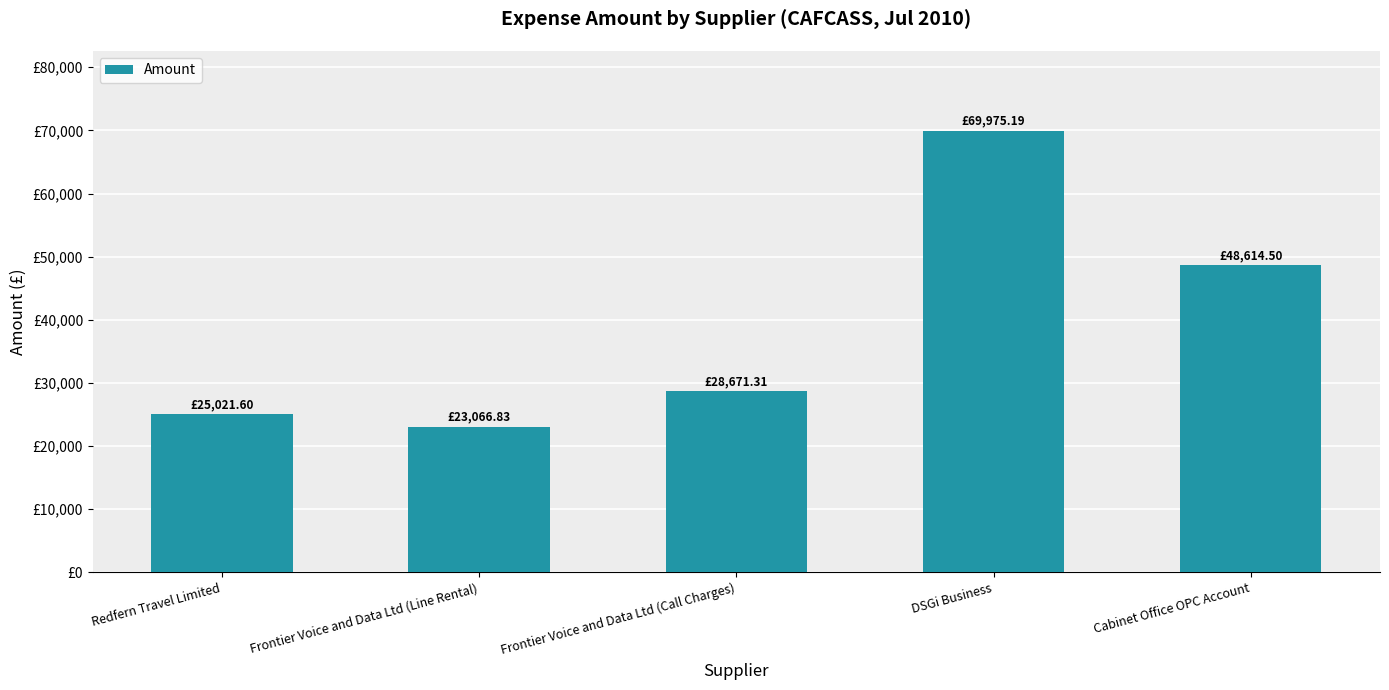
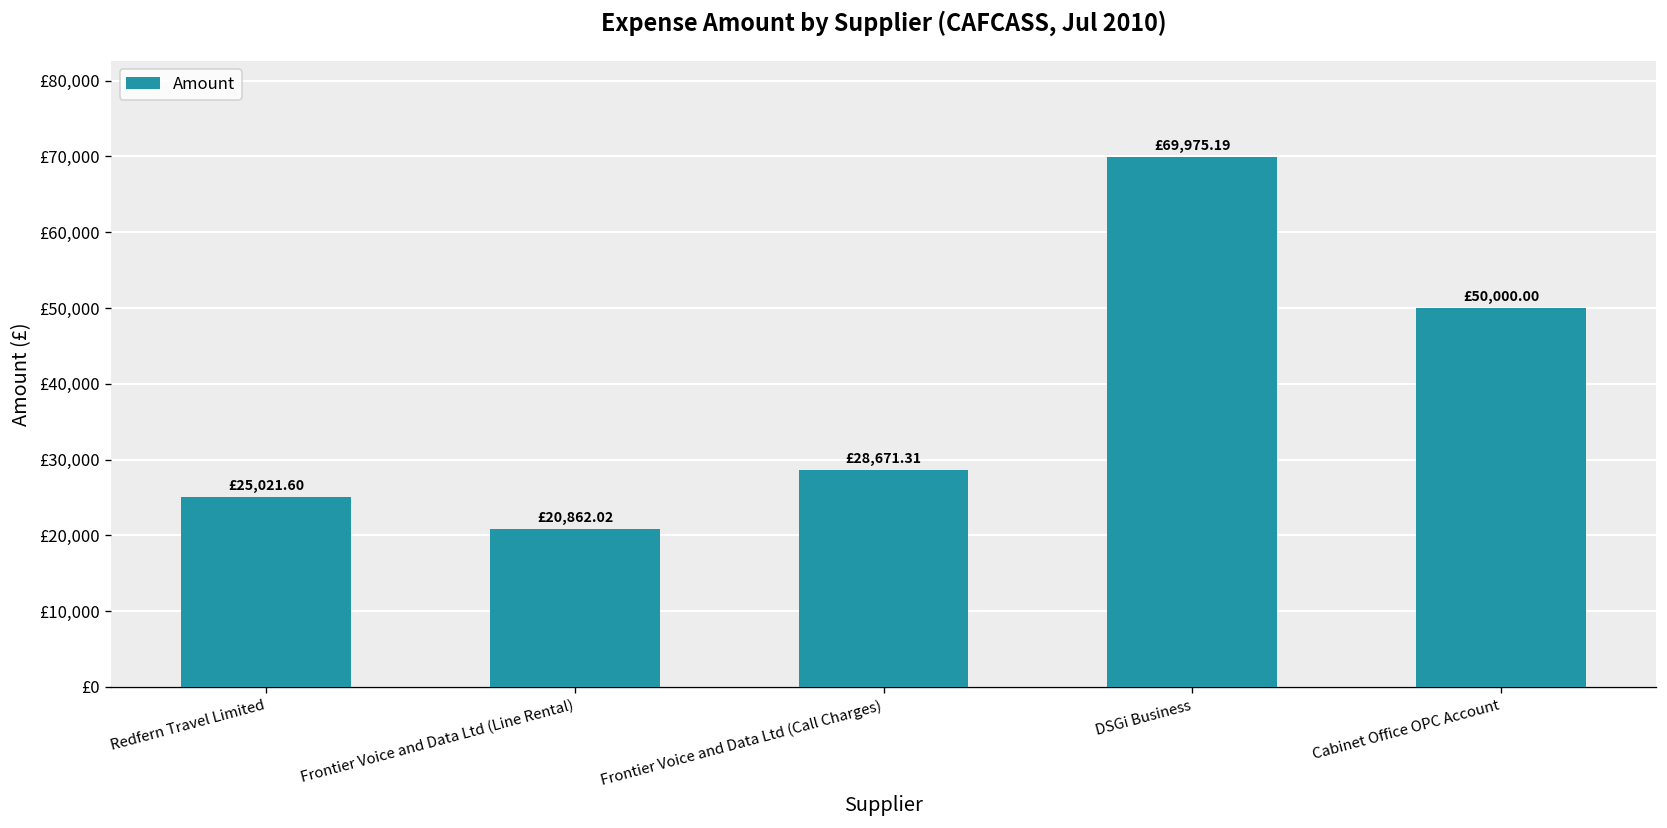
  {
    "Redfern Travel Limited": "£25,021.60",
-   "Frontier Voice and Data Ltd (Line Rental)": "£23,066.83",
+   "Frontier Voice and Data Ltd (Line Rental)": "£20,862.02",
    "Frontier Voice and Data Ltd (Call Charges)": "£28,671.31",
    "DSGi Business": "£69,975.19",
-   "Cabinet Office OPC Account": "£48,614.50"
+   "Cabinet Office OPC Account": "£50,000.00"
  }
